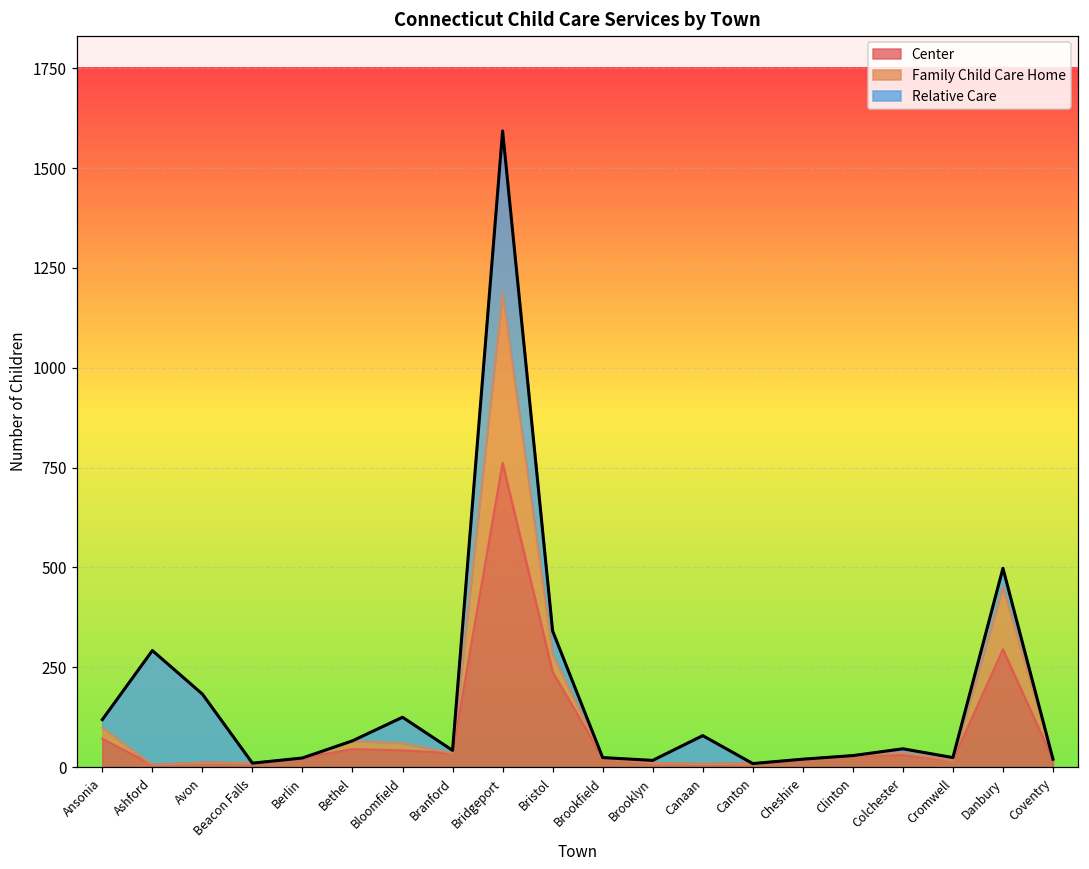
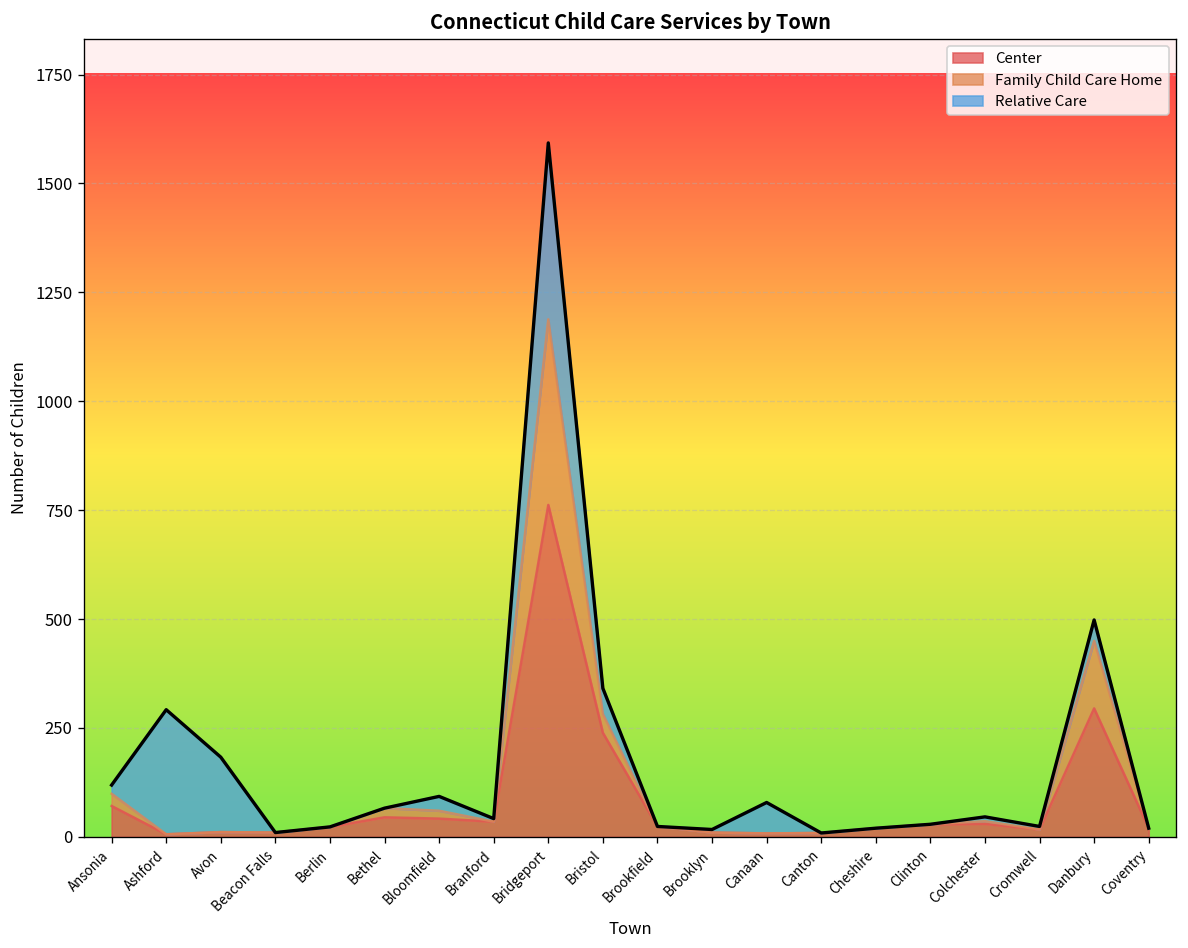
  {
    "Relative Care": {
      "Ansonia": 20,
      "Ashford": 290,
      "Avon": 170,
-     "Bloomfield": 70,
+     "Bloomfield": 30,
      "Bridgeport": 410,
      "Bristol": 60,
      "Canaan": 70,
      "Colchester": 10,
      "Cromwell": 10,
      "Danbury": 50
    }
  }
